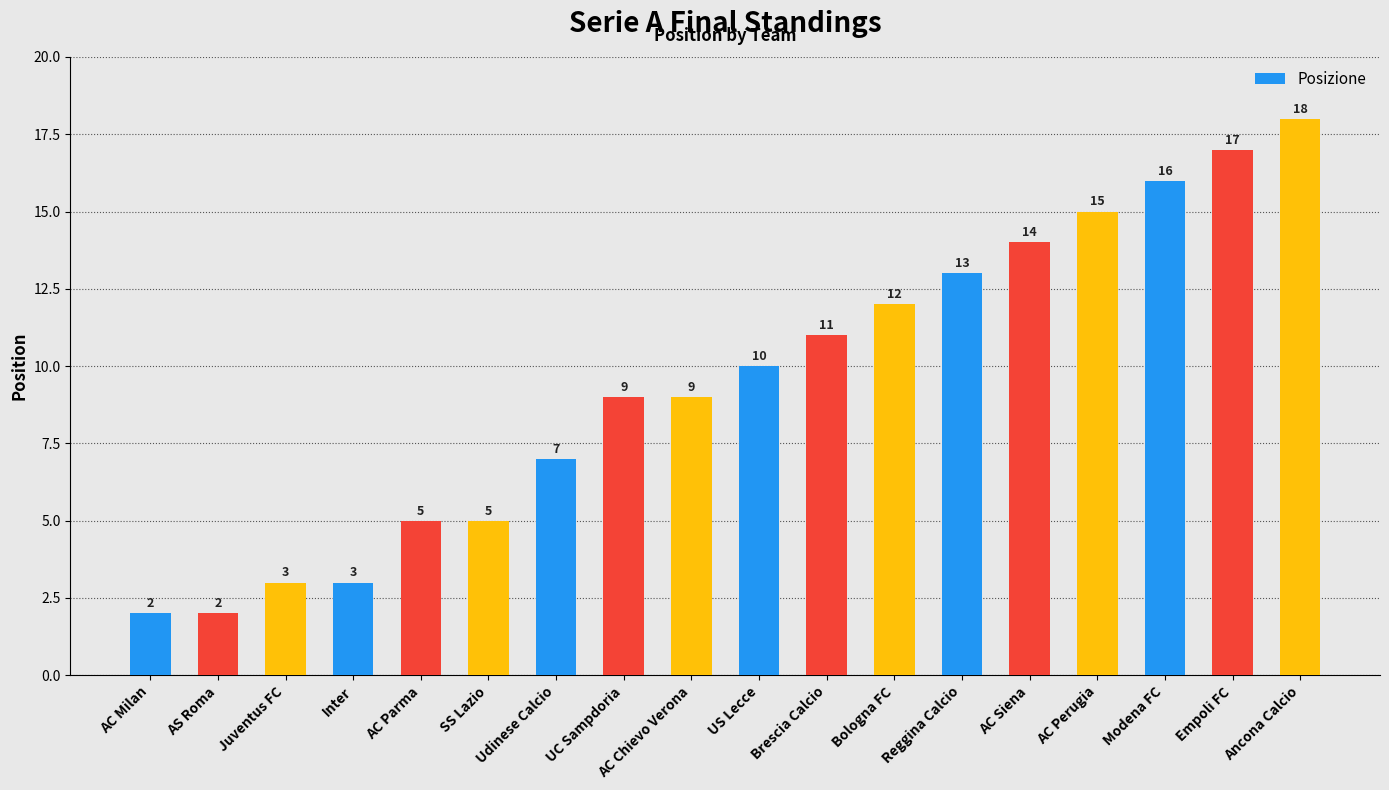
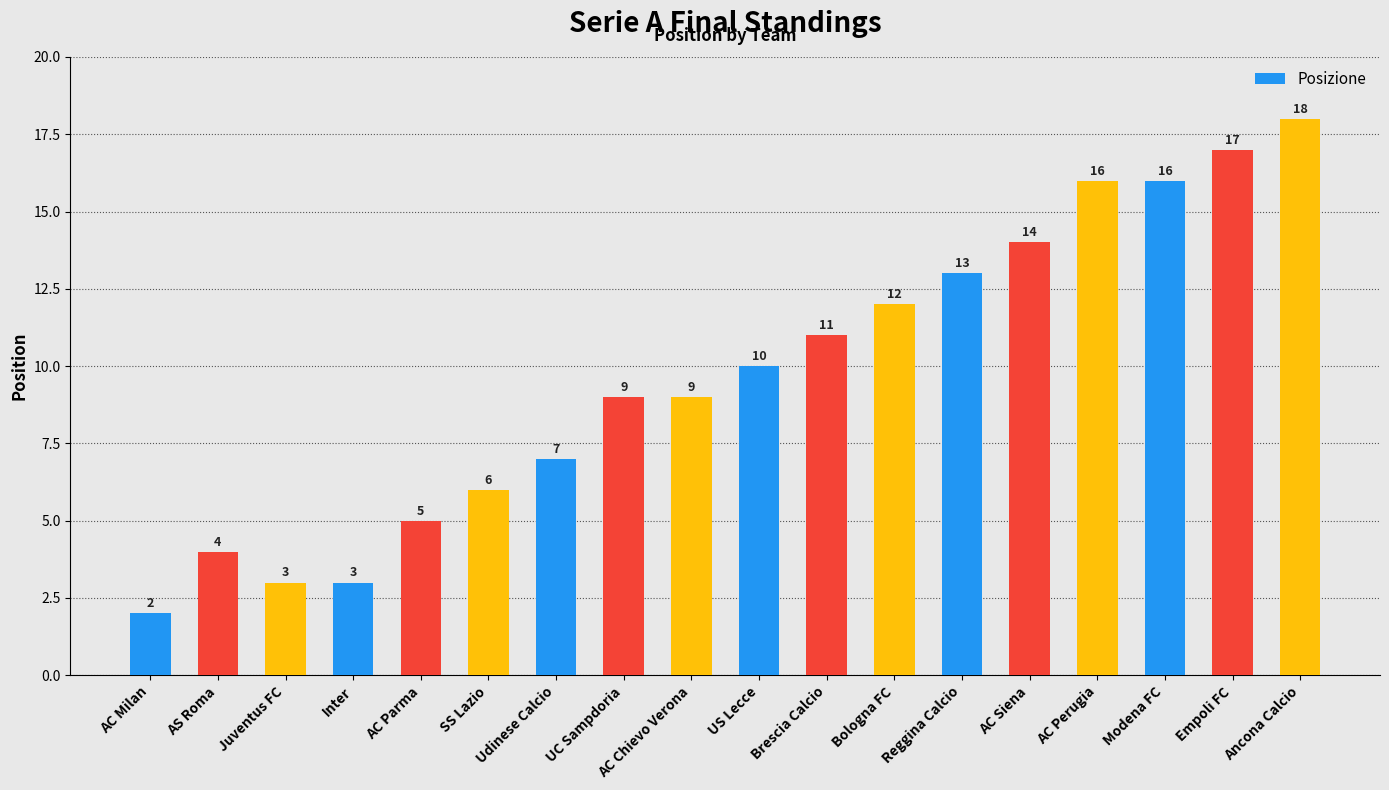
  {
    "AC Milan": 2,
-   "AS Roma": 2,
+   "AS Roma": 4,
    "Juventus FC": 3,
    "Inter": 3,
    "AC Parma": 5,
-   "SS Lazio": 5,
+   "SS Lazio": 6,
    "Udinese Calcio": 7,
    "UC Sampdoria": 9,
    "AC Chievo Verona": 9,
    "US Lecce": 10,
    "Brescia Calcio": 11,
    "Bologna FC": 12,
    "Reggina Calcio": 13,
    "AC Siena": 14,
-   "AC Perugia": 15,
+   "AC Perugia": 16,
    "Modena FC": 16,
    "Empoli FC": 17,
    "Ancona Calcio": 18
  }
